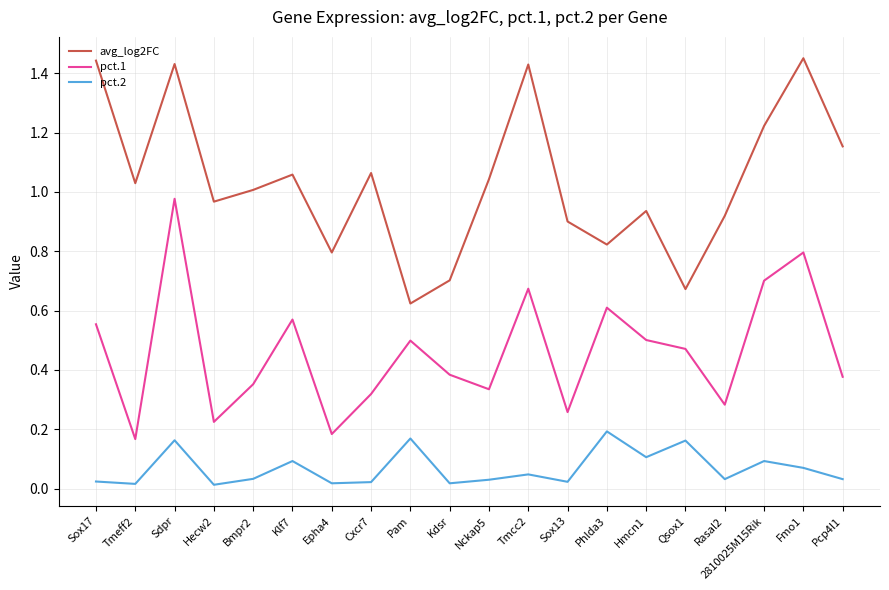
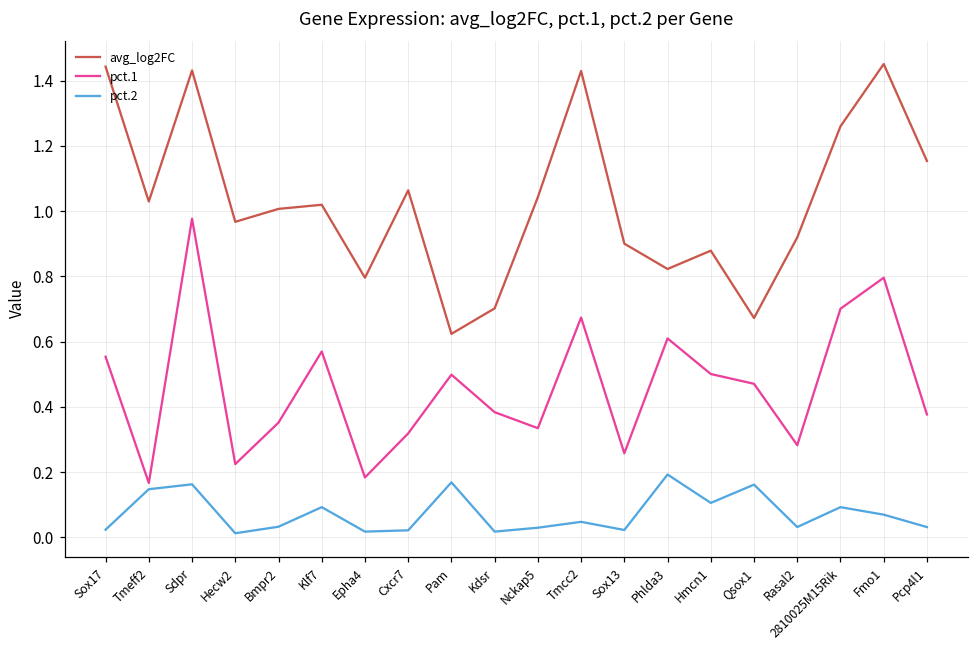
  {
    "avg_log2FC": {
      "Sox17": 1.44,
      "Tmeff2": 1.03,
      "Sdpr": 1.43,
      "Hecw2": 0.97,
      "Bmpr2": 1.01,
-     "Klf7": 1.06,
+     "Klf7": 1.02,
      "Epha4": 0.80,
      "Cxcr7": 1.06,
      "Pam": 0.62,
      "Kdsr": 0.70,
      "Nckap5": 1.04,
      "Tmcc2": 1.43,
      "Sox13": 0.90,
      "Phlda3": 0.82,
-     "Hmcn1": 0.94,
+     "Hmcn1": 0.88,
      "Qsox1": 0.67,
      "Rasal2": 0.92,
-     "2810025M15Rik": 1.22,
+     "2810025M15Rik": 1.26,
      "Fmo1": 1.45,
      "Pcp4l1": 1.15
    },
    "pct.1": {
      "Sox17": 0.55,
      "Tmeff2": 0.17,
      "Sdpr": 0.98,
      "Hecw2": 0.23,
      "Bmpr2": 0.35,
      "Klf7": 0.57,
      "Epha4": 0.18,
      "Cxcr7": 0.32,
      "Pam": 0.50,
      "Kdsr": 0.38,
      "Nckap5": 0.34,
      "Tmcc2": 0.67,
      "Sox13": 0.26,
      "Phlda3": 0.61,
      "Hmcn1": 0.50,
      "Qsox1": 0.47,
      "Rasal2": 0.28,
      "2810025M15Rik": 0.70,
      "Fmo1": 0.80,
      "Pcp4l1": 0.38
    },
    "pct.2": {
      "Sox17": 0.02,
-     "Tmeff2": 0.02,
+     "Tmeff2": 0.15,
      "Sdpr": 0.16,
      "Hecw2": 0.01,
      "Bmpr2": 0.03,
      "Klf7": 0.09,
      "Epha4": 0.02,
      "Cxcr7": 0.02,
      "Pam": 0.17,
      "Kdsr": 0.02,
      "Nckap5": 0.03,
      "Tmcc2": 0.05,
      "Sox13": 0.02,
      "Phlda3": 0.19,
      "Hmcn1": 0.11,
      "Qsox1": 0.16,
      "Rasal2": 0.03,
      "2810025M15Rik": 0.09,
      "Fmo1": 0.07,
      "Pcp4l1": 0.03
    }
  }
